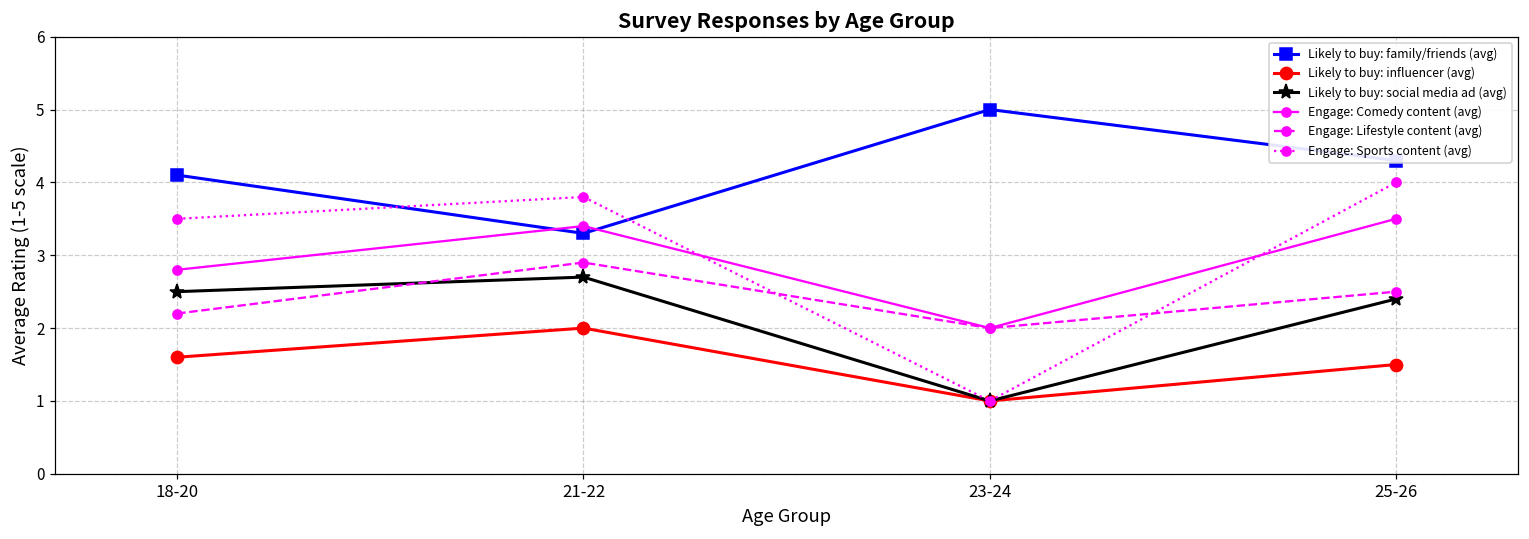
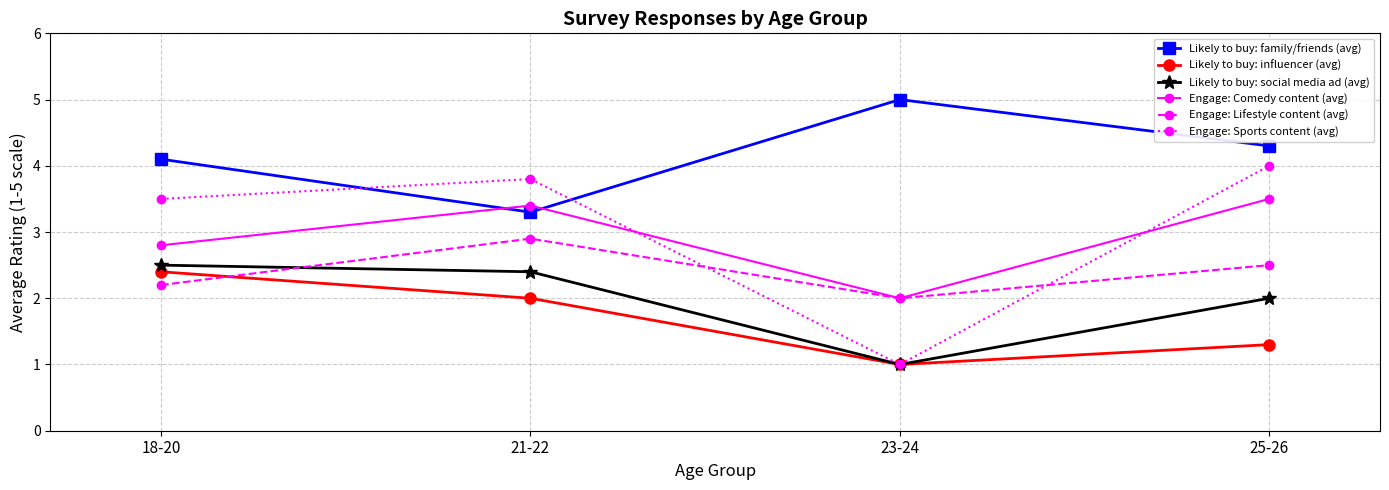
  {
    "Likely to buy: family/friends (avg)": {
      "18-20": 4.1,
      "21-22": 3.3,
      "23-24": 5.0,
      "25-26": 4.3
    },
    "Likely to buy: influencer (avg)": {
-     "18-20": 1.6,
+     "18-20": 2.4,
      "21-22": 2.0,
-     "25-26": 1.5
+     "25-26": 1.3
    },
    "Likely to buy: social media ad (avg)": {
      "18-20": 2.5,
-     "21-22": 2.7,
-     "25-26": 2.4
+     "21-22": 2.4,
+     "25-26": 2.0
    }
  }
